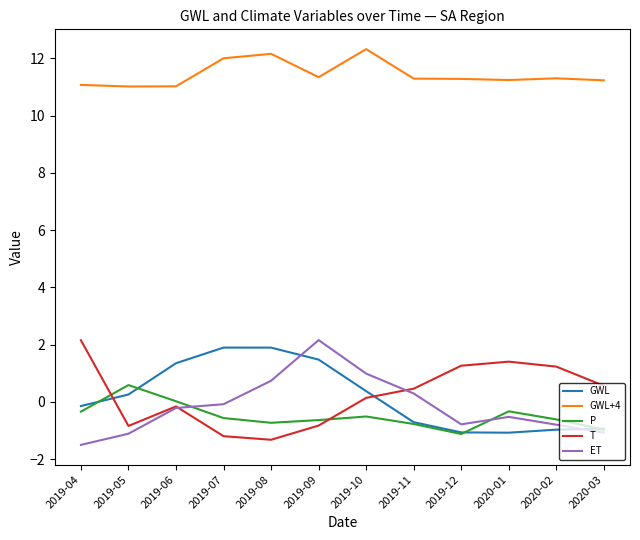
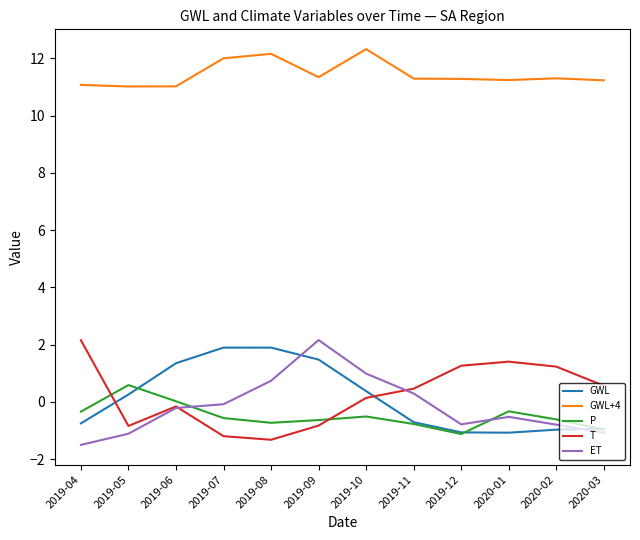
  {
    "GWL": {
-     "2019-04": -0.1,
+     "2019-04": -0.8,
      "2019-05": 0.3,
      "2019-06": 1.3,
      "2019-07": 1.9,
      "2019-08": 1.9,
      "2019-09": 1.5,
      "2019-10": 0.4,
      "2020-01": -1.1,
      "2020-02": -1.0
    },
    "GWL+4": {
      "2019-04": 11.1,
      "2019-05": 11.0,
      "2019-06": 11.0,
      "2019-07": 12.0,
      "2019-08": 12.2,
      "2019-09": 11.3,
      "2019-10": 12.3,
      "2019-11": 11.3,
      "2019-12": 11.3,
      "2020-01": 11.2,
      "2020-02": 11.3,
      "2020-03": 11.2
    },
    "P": {
      "2019-04": -0.3,
      "2019-05": 0.6,
      "2019-06": 0.0,
      "2019-07": -0.6,
      "2019-08": -0.7,
      "2019-09": -0.6,
      "2019-10": -0.5,
      "2020-01": -0.3,
      "2020-02": -0.6
    },
    "T": {
      "2019-04": 2.2,
      "2019-05": -0.8,
      "2019-07": -1.2,
      "2019-08": -1.3,
      "2019-09": -0.8,
      "2019-10": 0.1,
      "2019-11": 0.5,
      "2019-12": 1.3,
      "2020-01": 1.4,
      "2020-02": 1.2
    },
    "ET": {
      "2019-04": -1.5,
      "2019-05": -1.1,
      "2019-07": -0.1,
      "2019-08": 0.7,
      "2019-09": 2.2,
      "2019-10": 1.0,
      "2019-11": 0.3,
      "2019-12": -0.8,
      "2020-01": -0.5,
      "2020-02": -0.8
    }
  }
